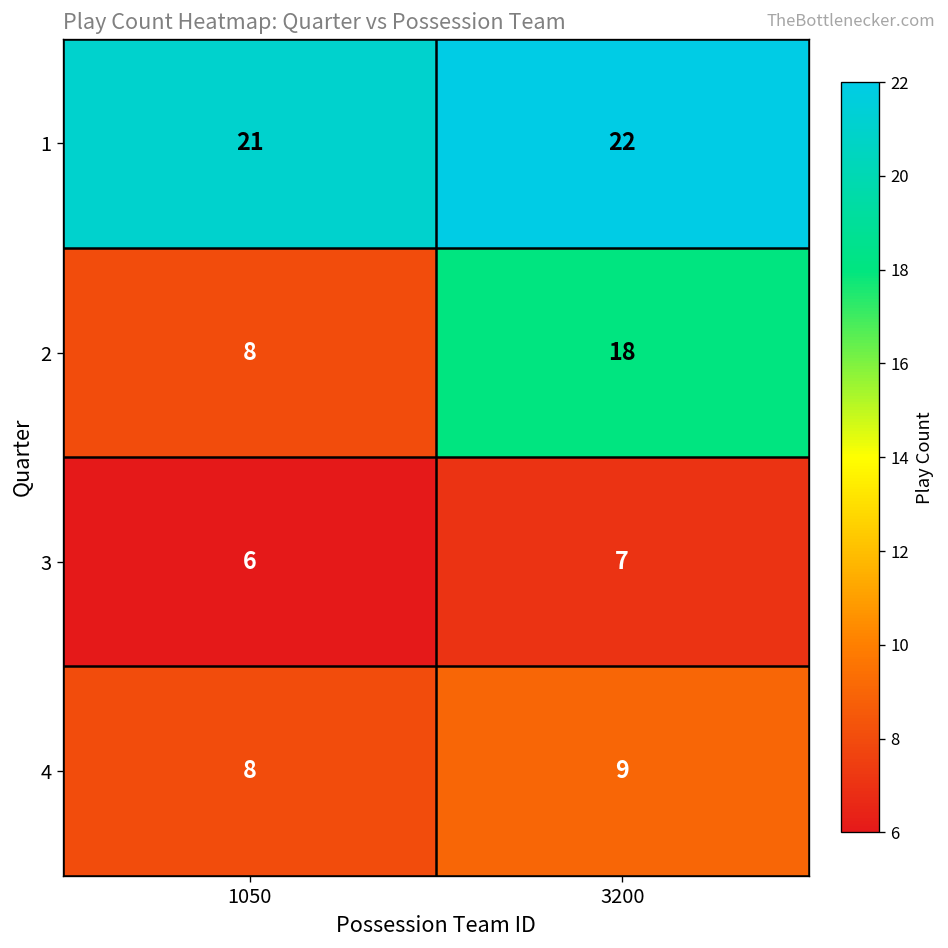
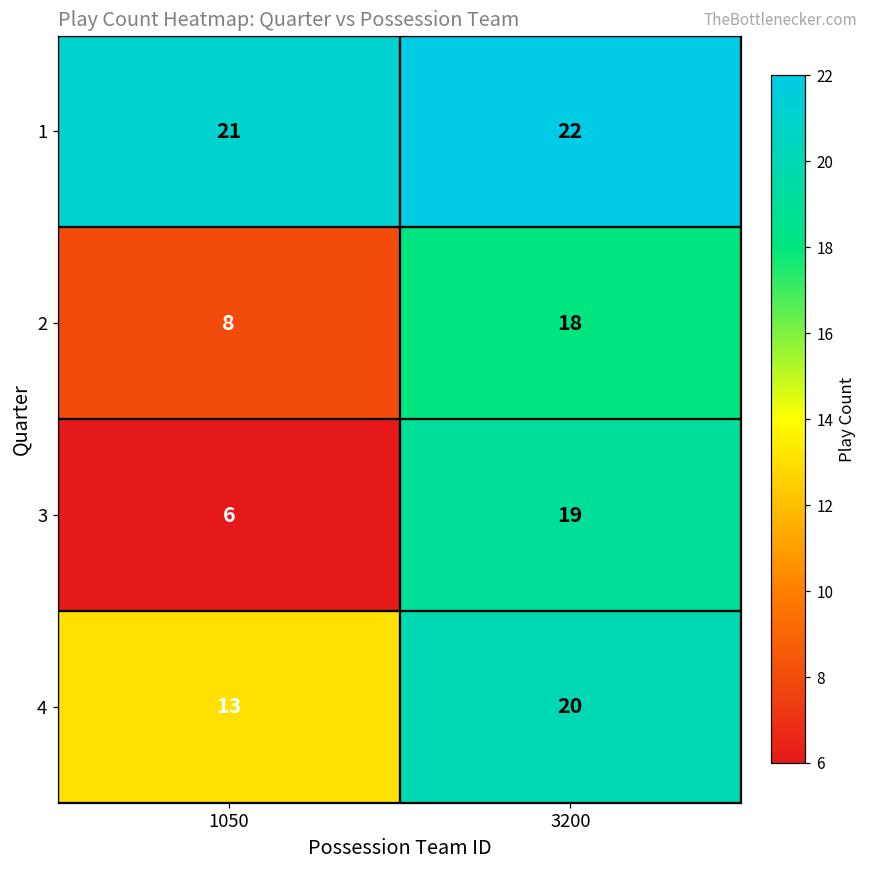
  {
    "1": {
      "1050": 21,
      "3200": 22
    },
    "2": {
      "1050": 8,
      "3200": 18
    },
    "3": {
      "1050": 6,
-     "3200": 7
+     "3200": 19
    },
    "4": {
-     "1050": 8,
-     "3200": 9
+     "1050": 13,
+     "3200": 20
    }
  }
